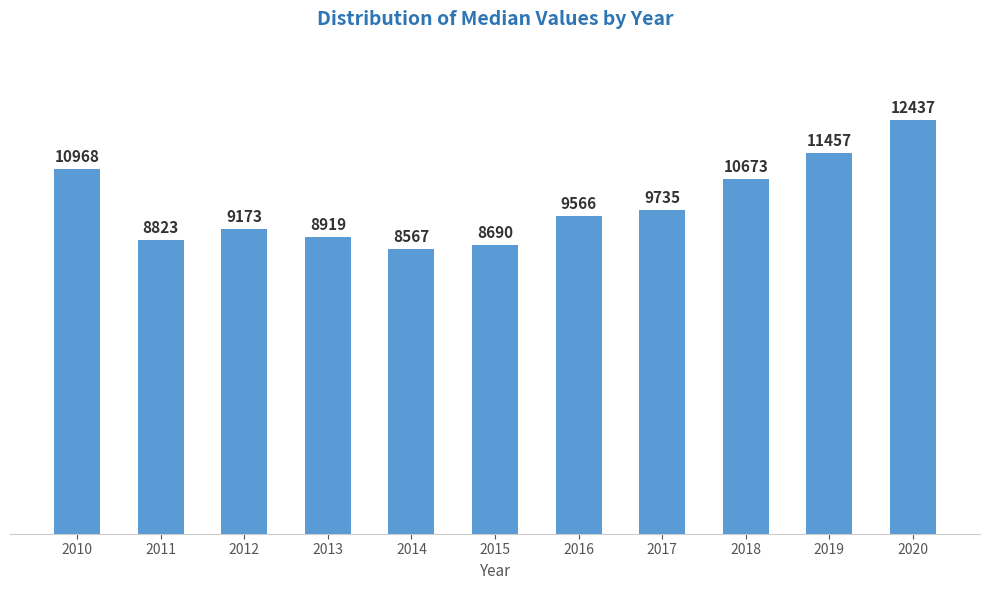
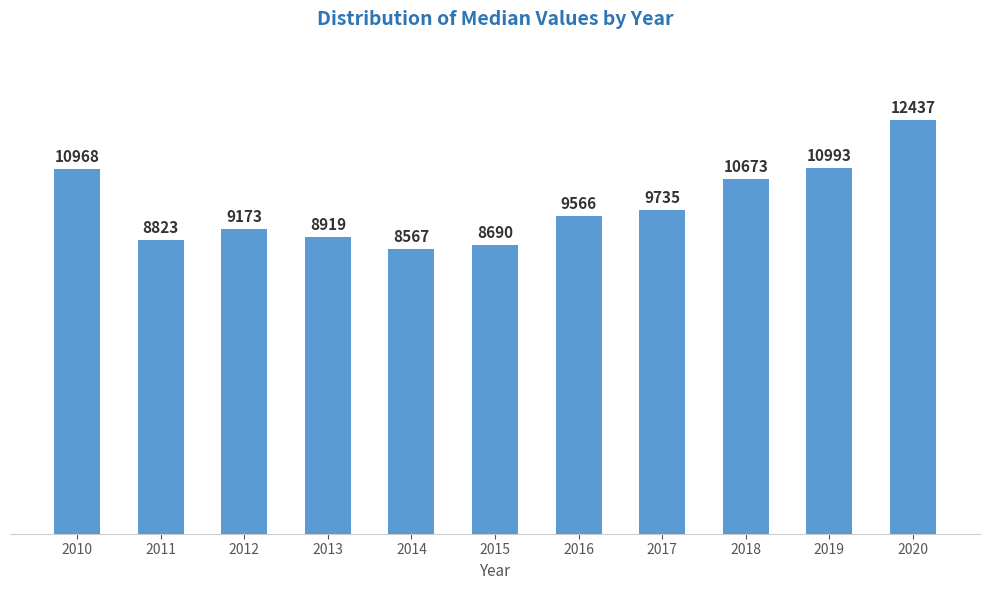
  {
    "2010": 10968,
    "2011": 8823,
    "2012": 9173,
    "2013": 8919,
    "2014": 8567,
    "2015": 8690,
    "2016": 9566,
    "2017": 9735,
    "2018": 10673,
-   "2019": 11457,
+   "2019": 10993,
    "2020": 12437
  }
